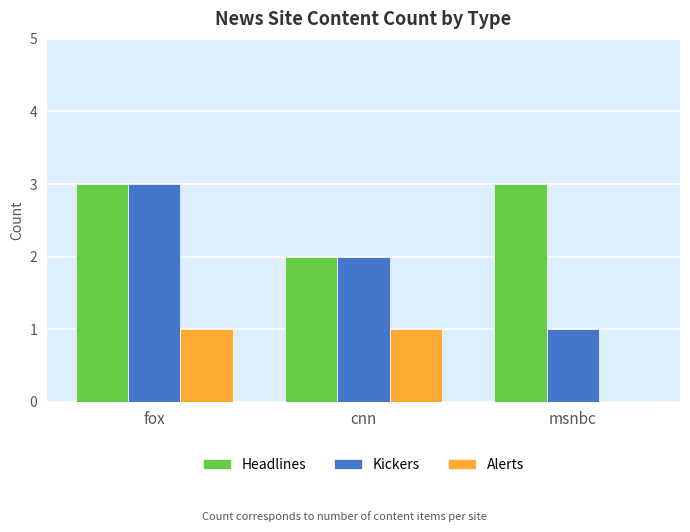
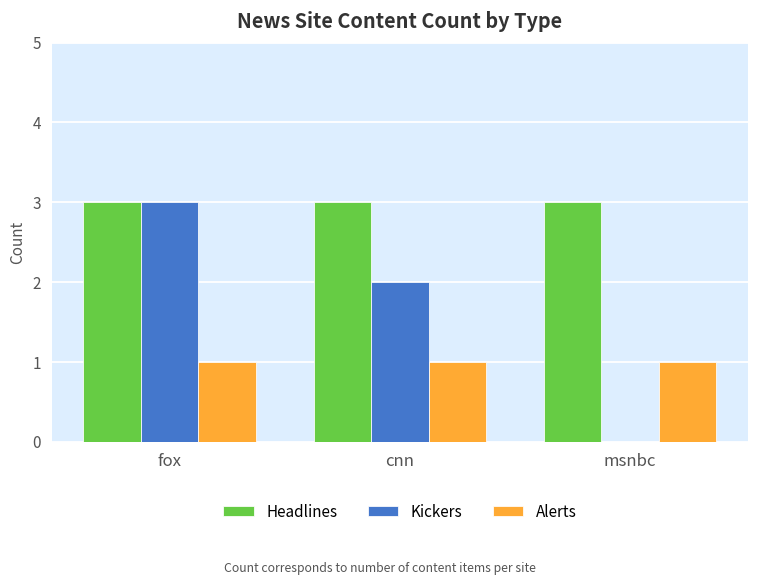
  {
    "Headlines": {
      "fox": 3,
-     "cnn": 2,
+     "cnn": 3,
      "msnbc": 3
    },
    "Kickers": {
      "fox": 3,
      "cnn": 2,
-     "msnbc": 1
+     "msnbc": 0
    },
    "Alerts": {
      "fox": 1,
      "cnn": 1,
-     "msnbc": 0
+     "msnbc": 1
    }
  }
